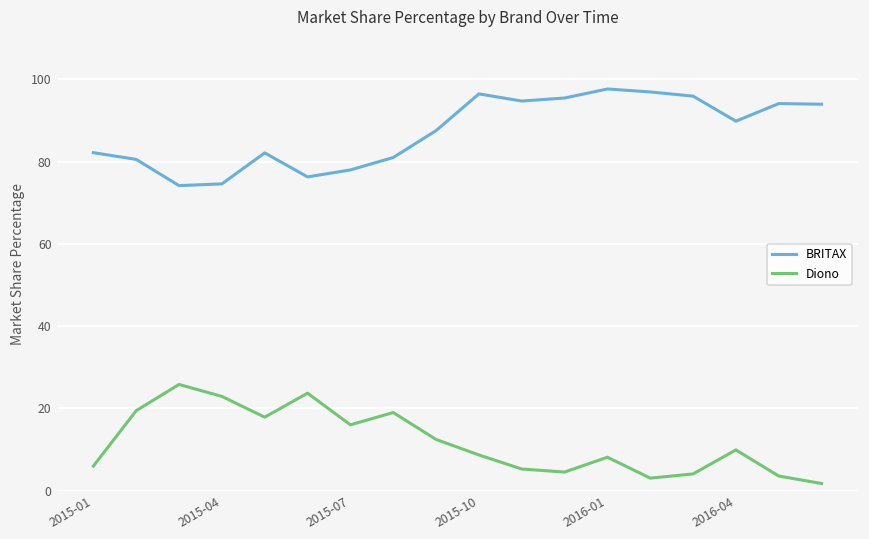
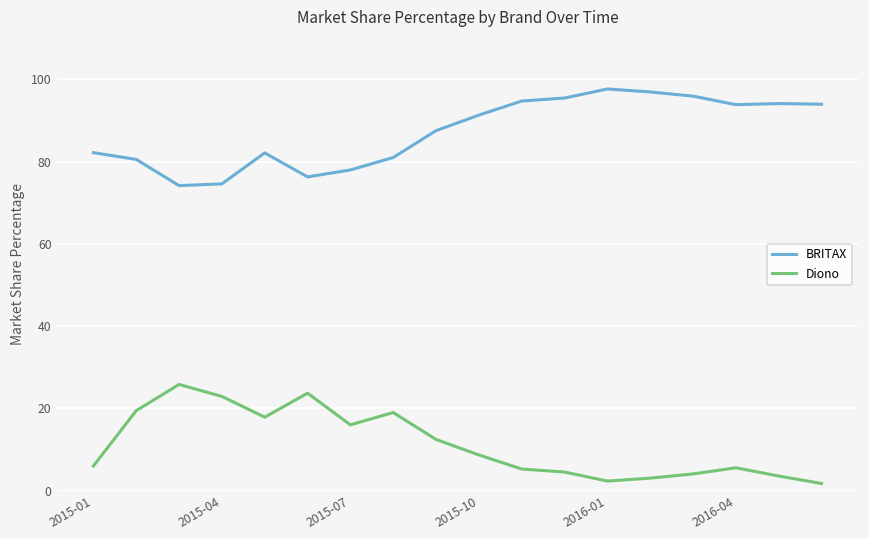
  {
    "BRITAX": {
      "2015-01": 82,
      "2015-04": 75,
      "2015-07": 78,
-     "2015-10": 96,
+     "2015-10": 91,
      "2016-01": 98,
-     "2016-04": 90
+     "2016-04": 94
    },
    "Diono": {
      "2015-01": 6,
      "2015-04": 23,
      "2015-07": 16,
      "2015-10": 9,
-     "2016-01": 8,
-     "2016-04": 10
+     "2016-01": 2,
+     "2016-04": 6
    }
  }
